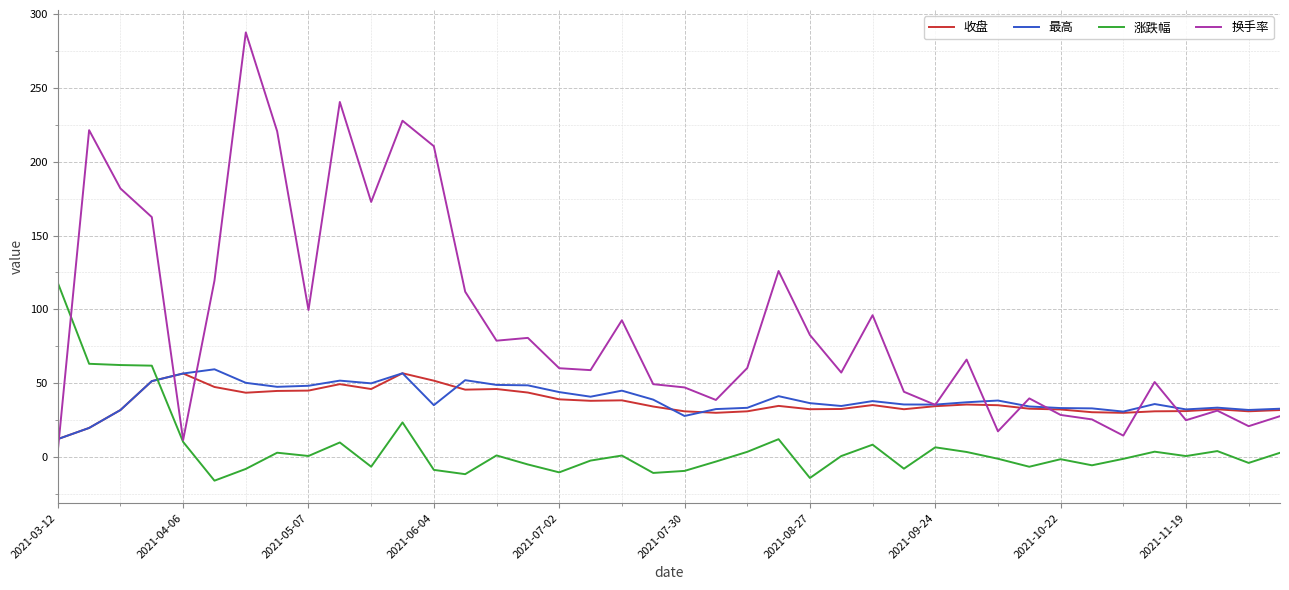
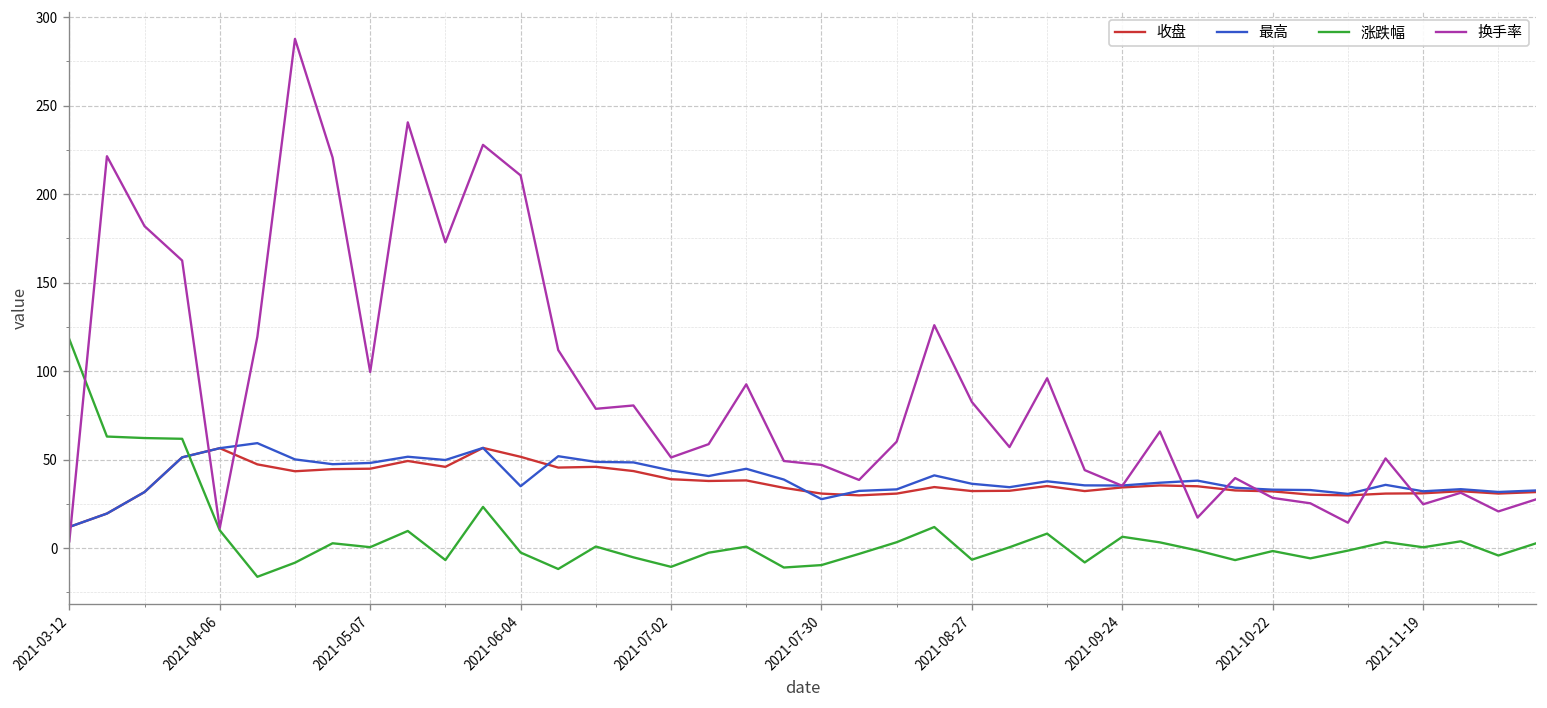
  {
    "收盘": {
      "2021-05-07": 45,
      "2021-06-04": 52,
      "2021-07-02": 39,
      "2021-07-30": 31,
      "2021-08-27": 32
    },
    "最高": {
      "2021-05-07": 48,
      "2021-06-04": 35,
      "2021-07-02": 44,
      "2021-07-30": 28,
      "2021-08-27": 36
    },
    "涨跌幅": {
      "2021-03-12": 118,
      "2021-05-07": 1,
-     "2021-06-04": -9,
+     "2021-06-04": -2,
      "2021-07-02": -11,
      "2021-07-30": -10,
-     "2021-08-27": -14,
+     "2021-08-27": -7,
      "2021-09-24": 6,
      "2021-10-22": -2,
      "2021-11-19": 0
    },
    "换手率": {
      "2021-03-12": 4,
      "2021-05-07": 100,
      "2021-06-04": 211,
-     "2021-07-02": 60,
+     "2021-07-02": 51,
      "2021-07-30": 47,
      "2021-08-27": 83,
      "2021-10-22": 28,
      "2021-11-19": 25
    }
  }
